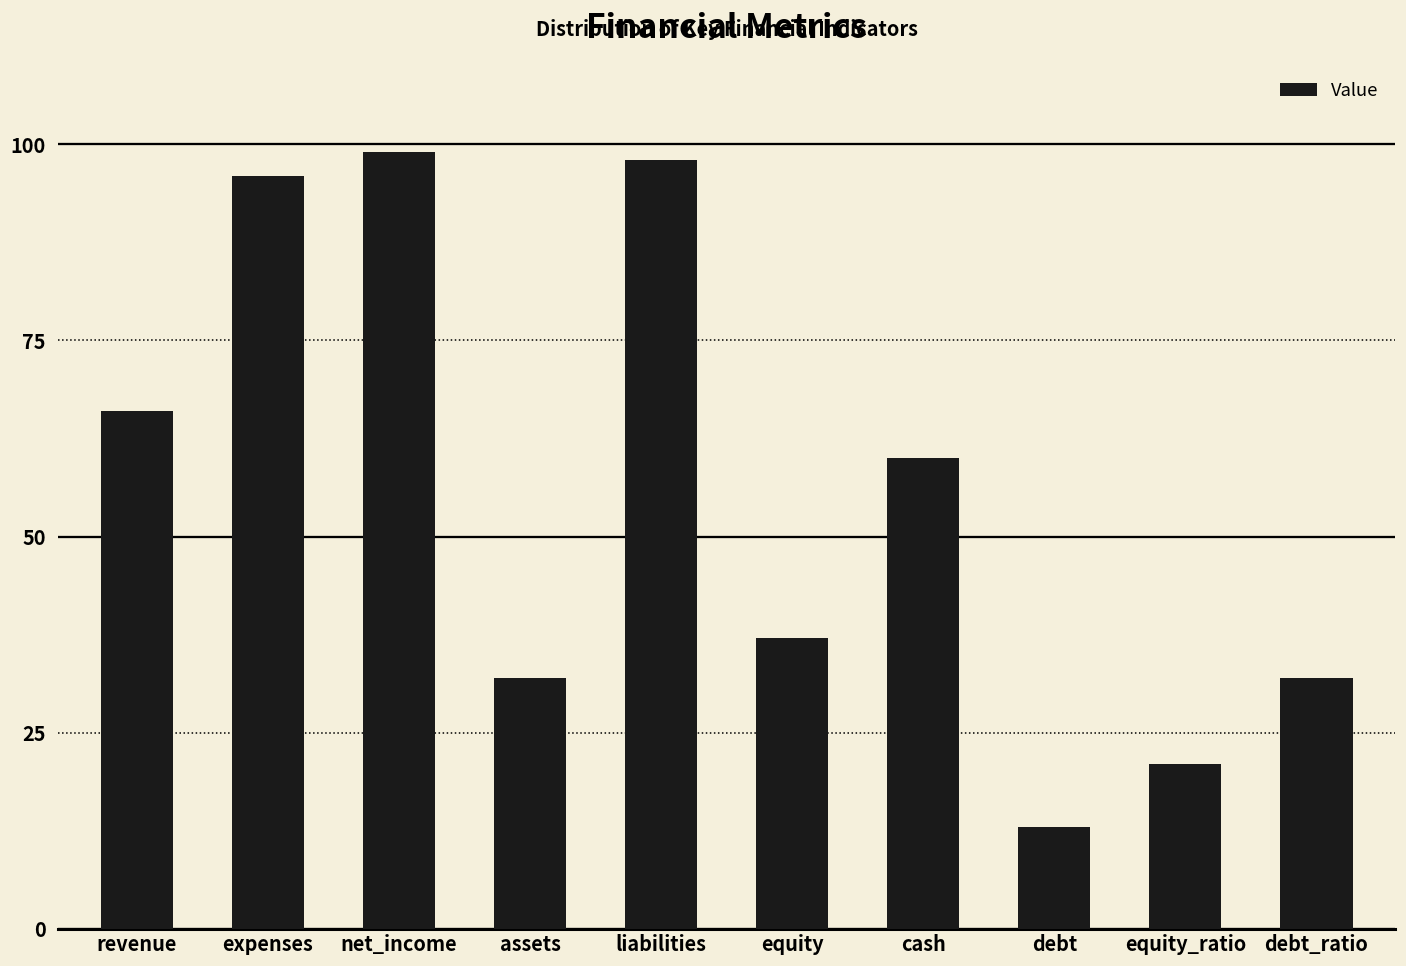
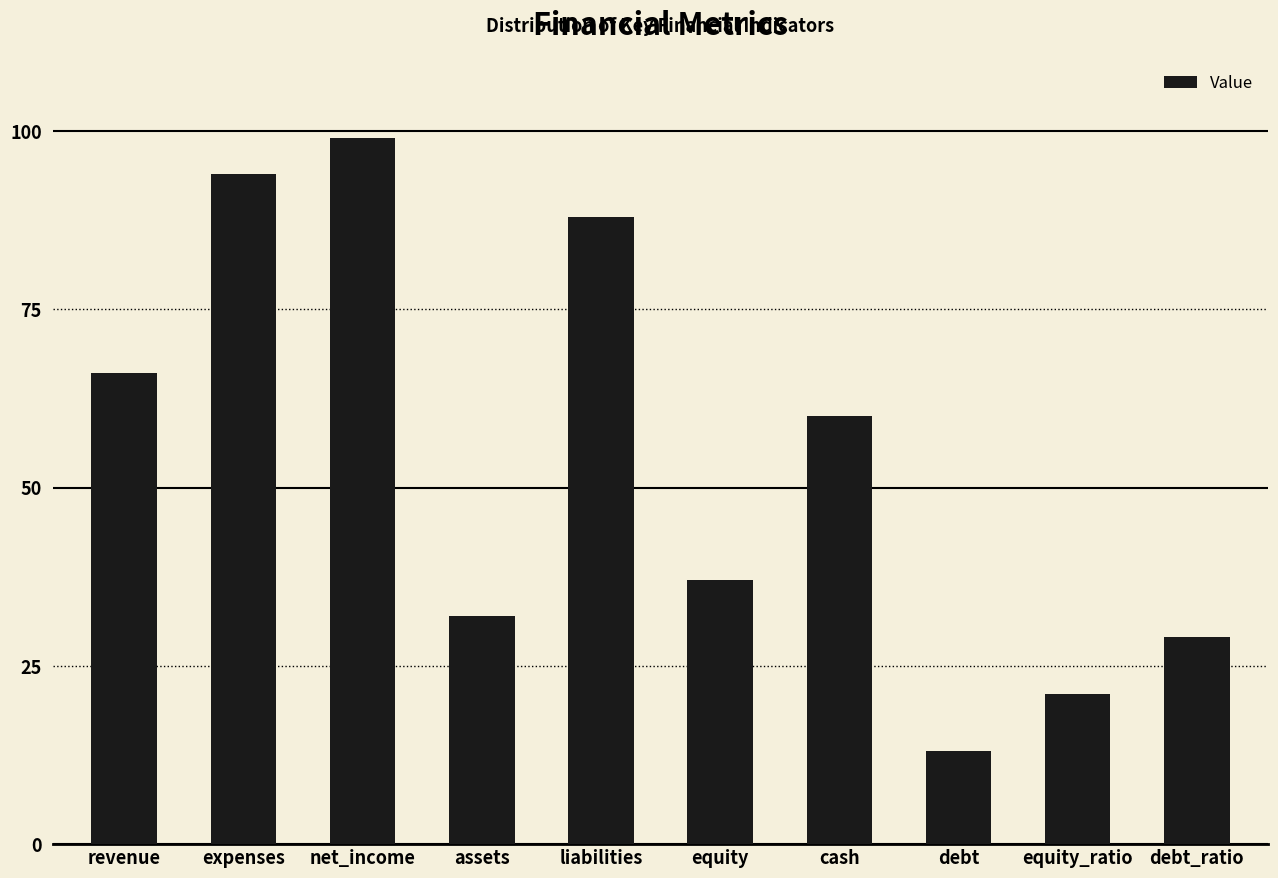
  {
    "revenue": 66,
-   "expenses": 96,
+   "expenses": 94,
    "net_income": 99,
    "assets": 32,
-   "liabilities": 98,
+   "liabilities": 88,
    "equity": 37,
    "cash": 60,
    "debt": 13,
    "equity_ratio": 21,
-   "debt_ratio": 32
+   "debt_ratio": 29
  }
